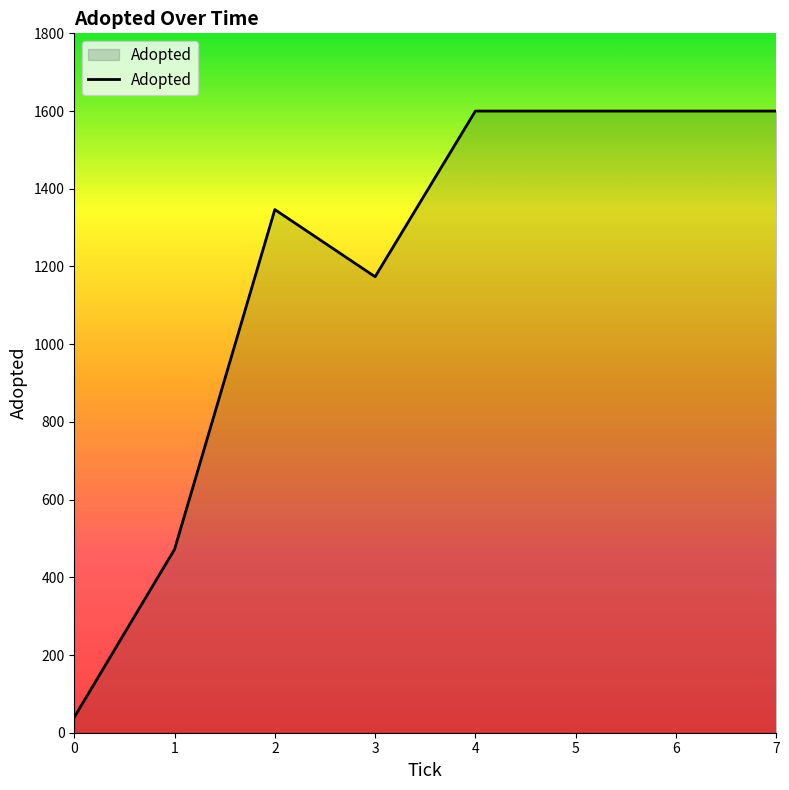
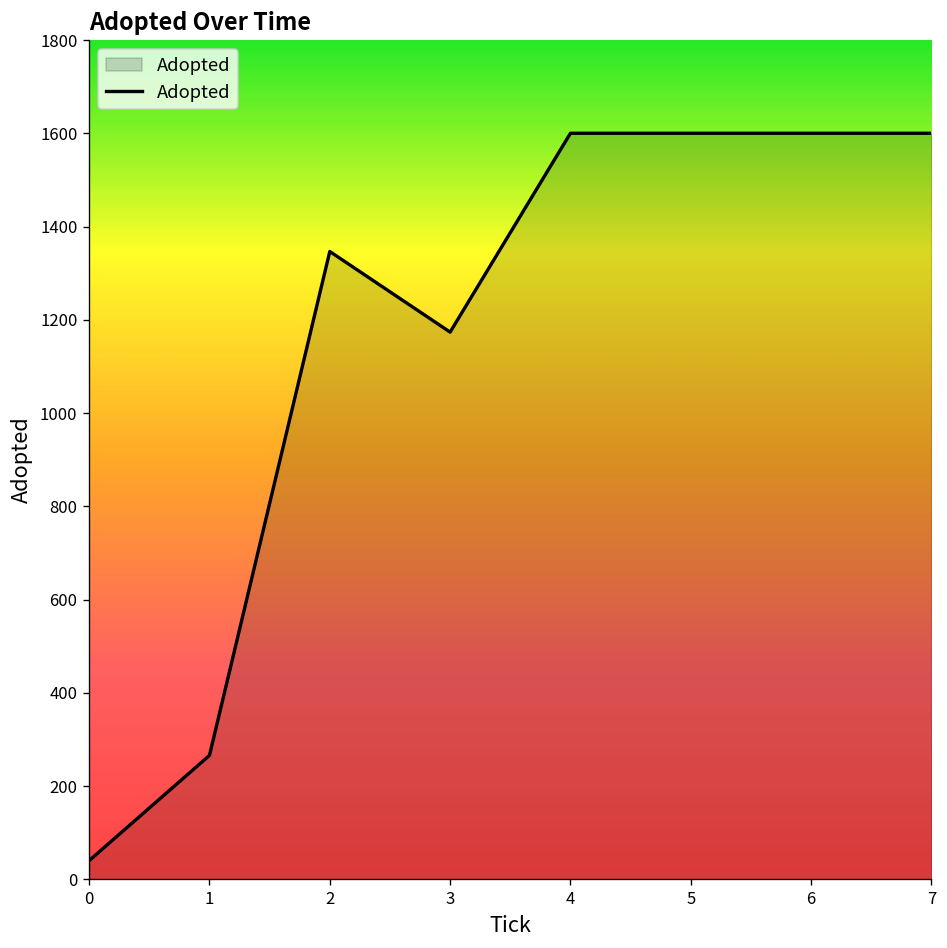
  {
    "0": 40,
-   "1": 470,
+   "1": 270,
    "2": 1350,
    "3": 1170,
    "4": 1600,
    "5": 1600,
    "6": 1600,
    "7": 1600
  }
